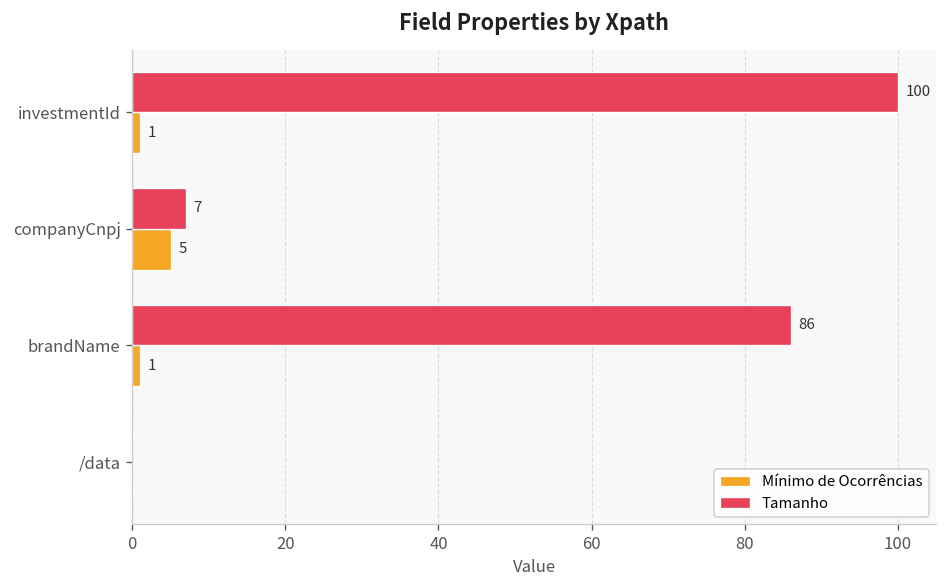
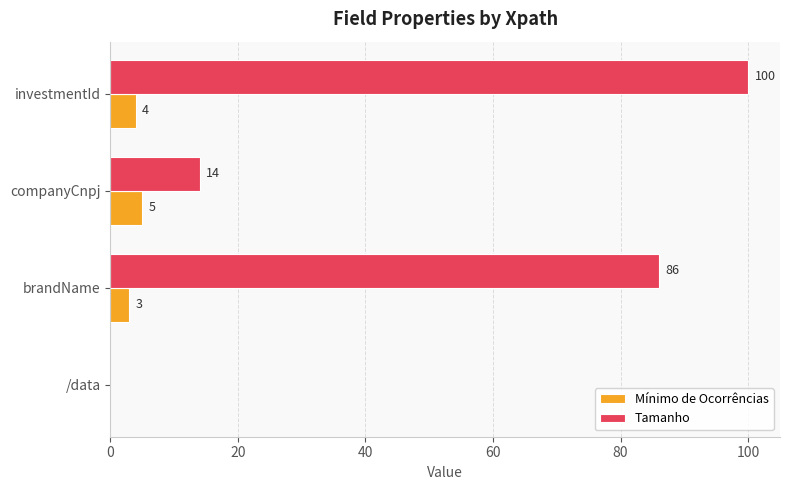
  {
    "Mínimo de Ocorrências": {
-     "investmentId": 1,
+     "investmentId": 4,
      "companyCnpj": 5,
-     "brandName": 1
+     "brandName": 3
    },
    "Tamanho": {
      "investmentId": 100,
-     "companyCnpj": 7,
+     "companyCnpj": 14,
      "brandName": 86
    }
  }
